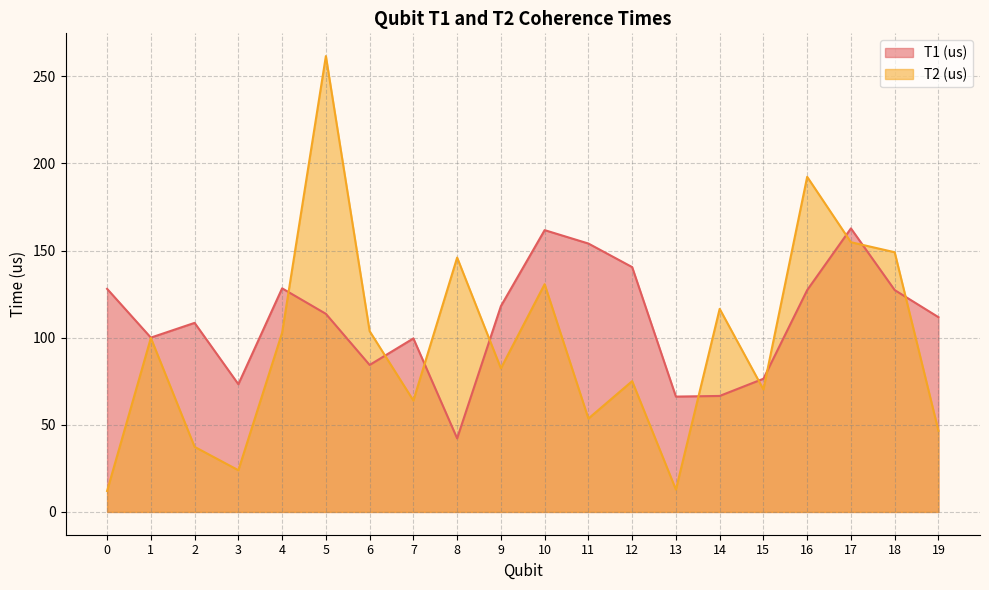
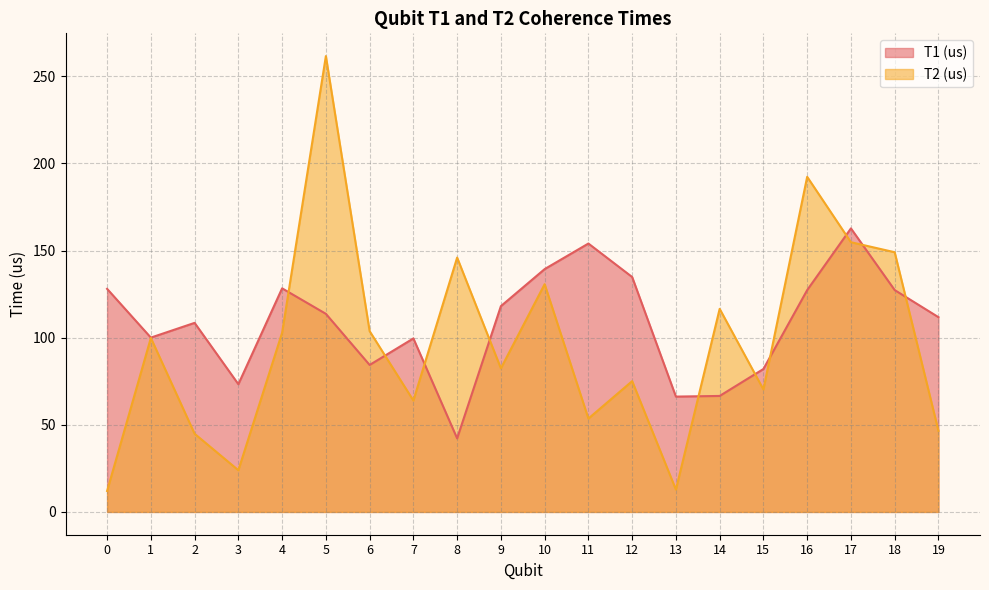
  {
    "T1 (us)": {
      "0": 128,
      "2": 108,
      "3": 73,
      "4": 128,
      "5": 114,
      "6": 84,
      "7": 100,
      "8": 42,
      "9": 118,
-     "10": 162,
+     "10": 139,
      "11": 154,
-     "12": 140,
+     "12": 135,
      "13": 66,
      "14": 67,
-     "15": 76,
+     "15": 82,
      "16": 127,
      "17": 163,
      "18": 127,
      "19": 112
    },
    "T2 (us)": {
      "0": 12,
-     "2": 37,
+     "2": 45,
      "3": 24,
      "4": 103,
      "5": 262,
      "6": 104,
      "7": 64,
      "8": 146,
      "9": 82,
      "10": 131,
      "11": 54,
      "12": 75,
      "13": 13,
      "14": 117,
      "15": 70,
      "16": 192,
      "17": 155,
      "18": 149,
      "19": 47
    }
  }
